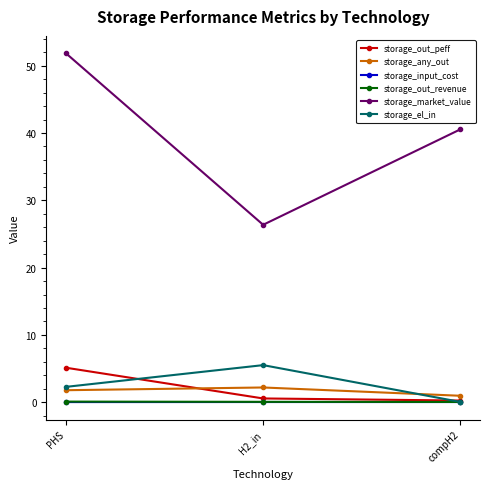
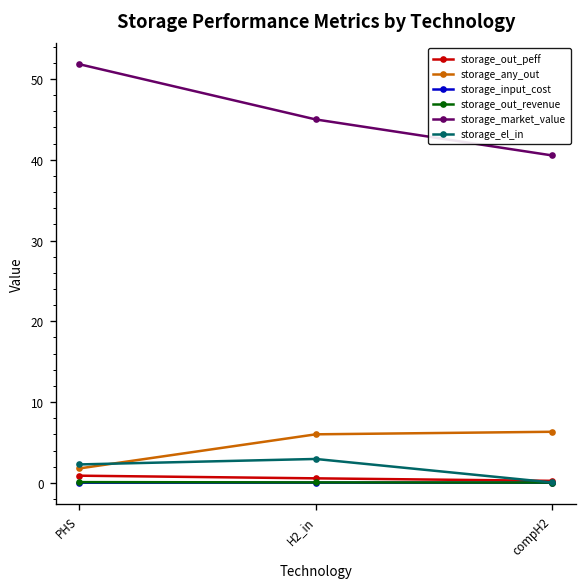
  {
    "storage_out_peff": {
-     "PHS": 5,
+     "PHS": 1,
      "H2_in": 1
    },
    "storage_any_out": {
      "PHS": 2,
-     "H2_in": 2,
-     "compH2": 1
+     "H2_in": 6,
+     "compH2": 6
    },
    "storage_out_revenue": {
      "PHS": 0,
      "H2_in": 0
    },
    "storage_market_value": {
      "PHS": 52,
-     "H2_in": 26,
+     "H2_in": 45,
      "compH2": 41
    },
    "storage_el_in": {
      "PHS": 2,
-     "H2_in": 6
+     "H2_in": 3
    }
  }
